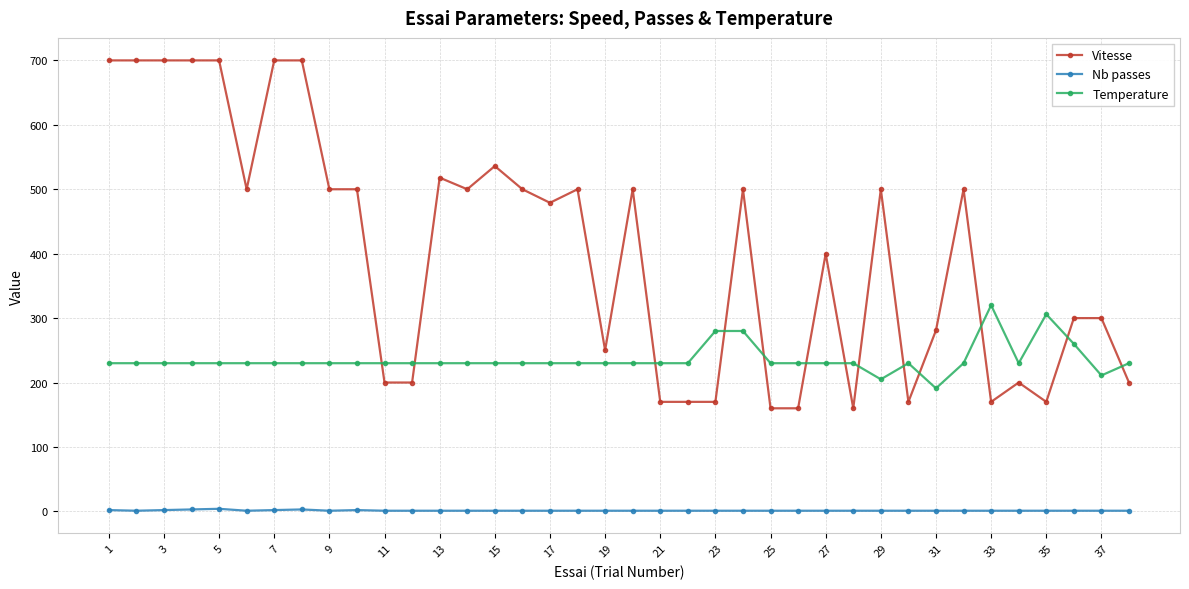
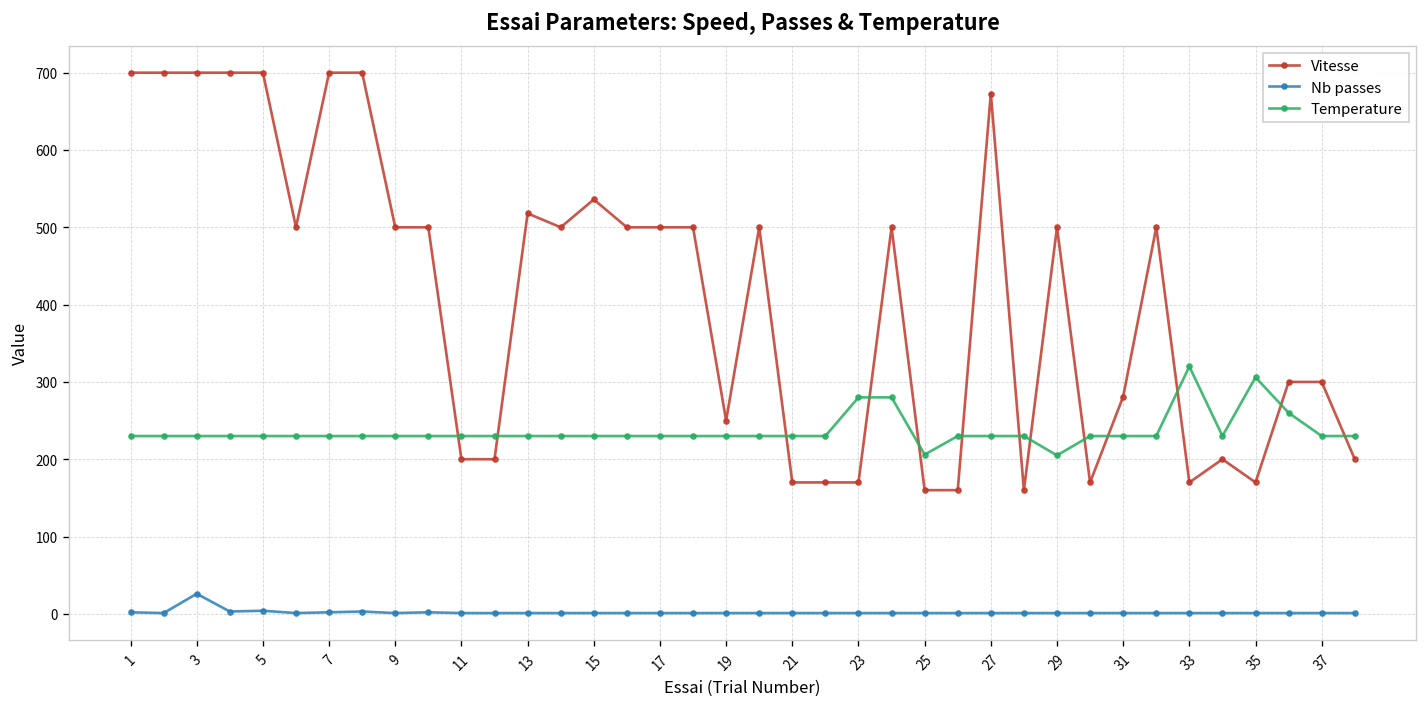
  {
    "Vitesse": {
      "1": 700,
      "3": 700,
      "5": 700,
      "7": 700,
      "9": 500,
      "11": 200,
      "13": 520,
      "15": 540,
-     "17": 480,
+     "17": 500,
      "19": 250,
      "21": 170,
      "23": 170,
      "25": 160,
-     "27": 400,
+     "27": 670,
      "29": 500,
      "31": 280,
      "33": 170,
      "35": 170,
      "37": 300
    },
    "Nb passes": {
      "1": 0,
-     "3": 0,
+     "3": 30,
      "5": 0,
      "7": 0,
      "9": 0,
      "11": 0,
      "13": 0,
      "15": 0,
      "17": 0,
      "19": 0,
      "21": 0,
      "23": 0,
      "25": 0,
      "27": 0,
      "29": 0,
      "31": 0,
      "33": 0,
      "35": 0,
      "37": 0
    },
    "Temperature": {
      "1": 230,
      "3": 230,
      "5": 230,
      "7": 230,
      "9": 230,
      "11": 230,
      "13": 230,
      "15": 230,
      "17": 230,
      "19": 230,
      "21": 230,
      "23": 280,
-     "25": 230,
+     "25": 210,
      "27": 230,
      "29": 210,
-     "31": 190,
+     "31": 230,
      "33": 320,
      "35": 310,
-     "37": 210
+     "37": 230
    }
  }
